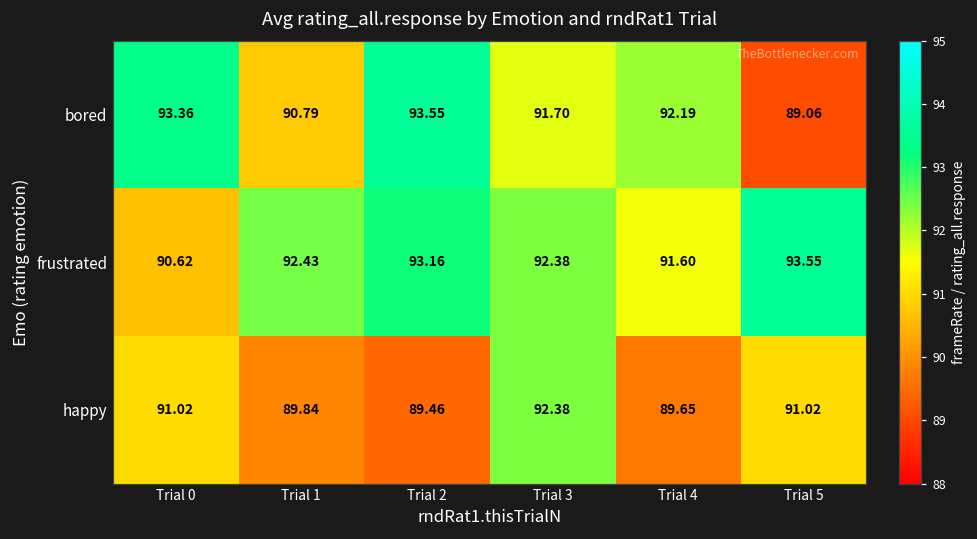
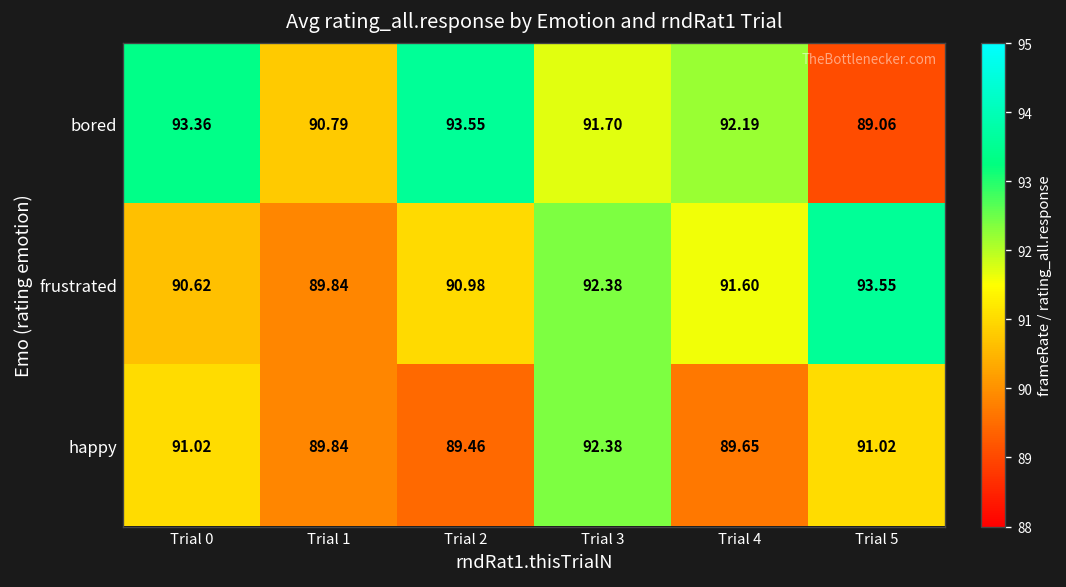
  {
    "bored": {
      "Trial 0": 93.36,
      "Trial 1": 90.79,
      "Trial 2": 93.55,
      "Trial 3": 91.70,
      "Trial 4": 92.19
    },
    "frustrated": {
      "Trial 0": 90.62,
-     "Trial 1": 92.43,
-     "Trial 2": 93.16,
+     "Trial 1": 89.84,
+     "Trial 2": 90.98,
      "Trial 3": 92.38,
      "Trial 4": 91.60,
      "Trial 5": 93.55
    },
    "happy": {
      "Trial 0": 91.02,
      "Trial 1": 89.84,
      "Trial 2": 89.46,
      "Trial 3": 92.38,
      "Trial 4": 89.65,
      "Trial 5": 91.02
    }
  }
